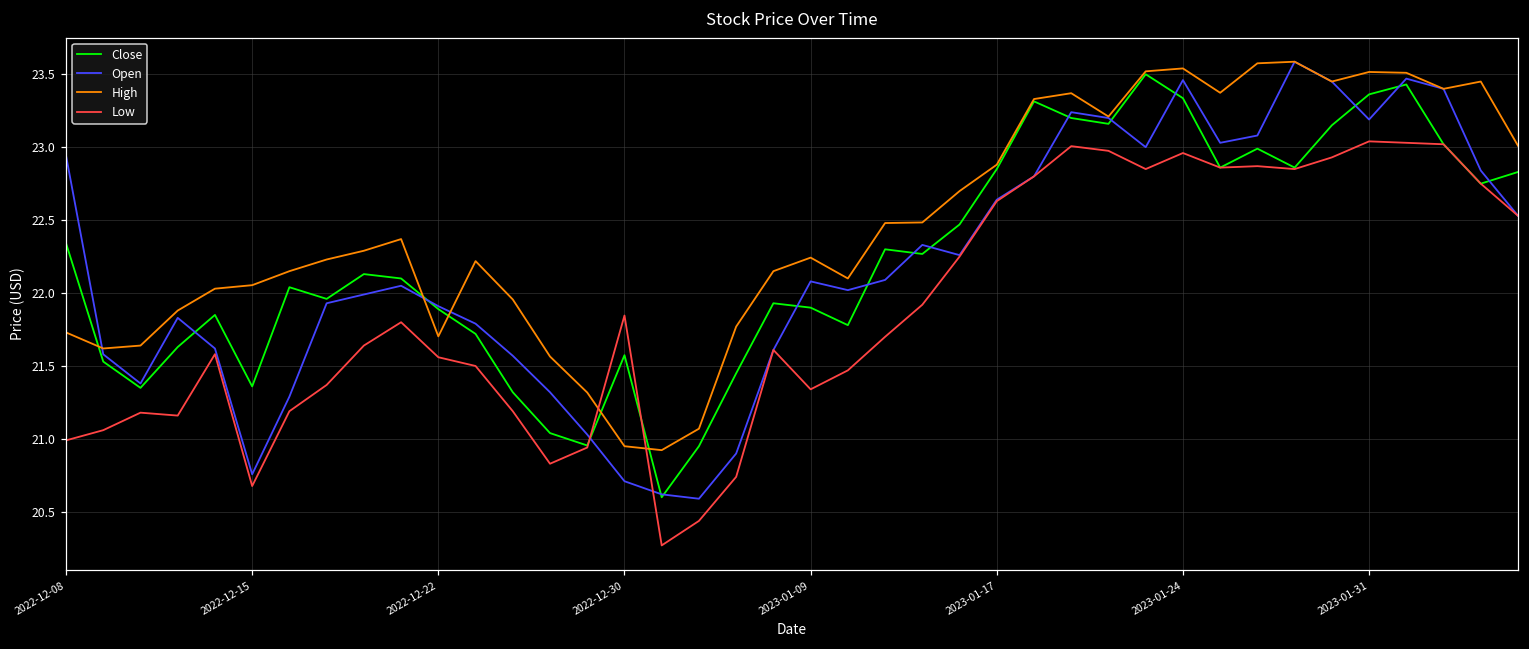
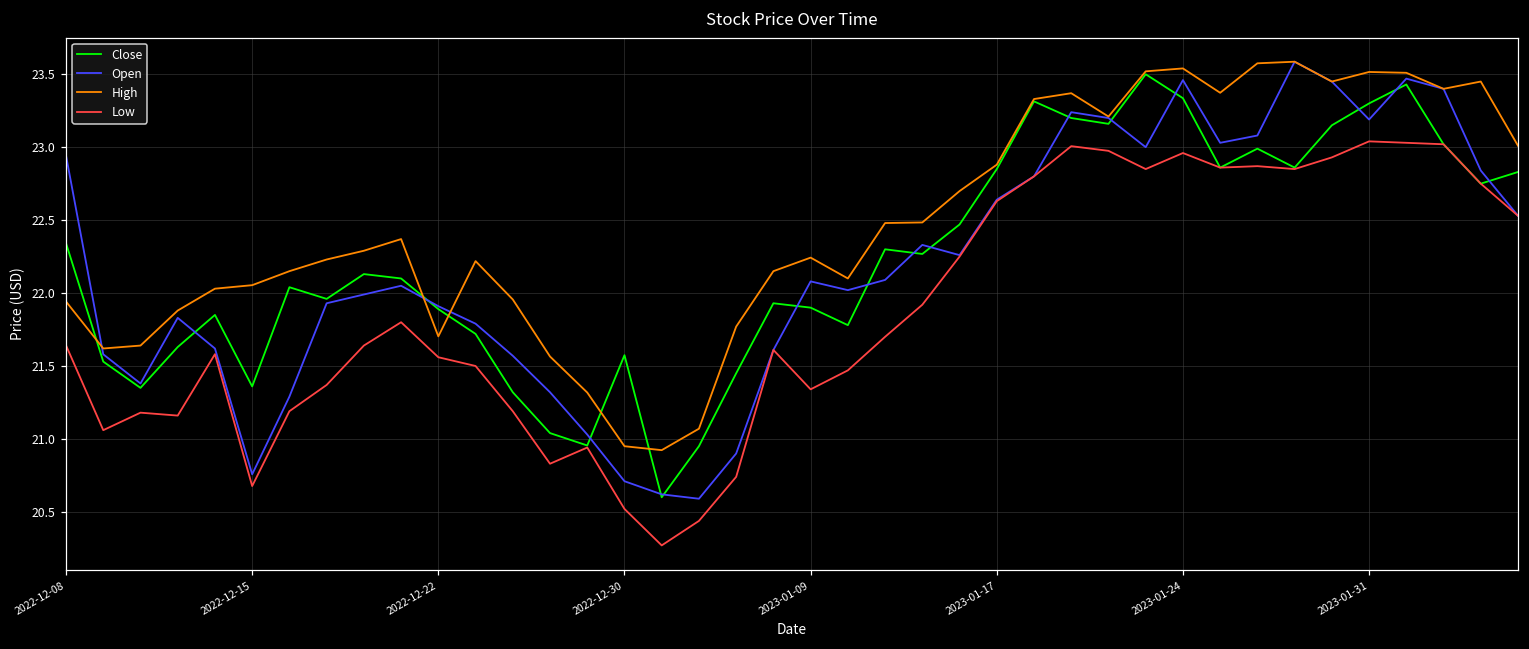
  {
    "Close": {
      "2022-12-08": 22.34,
      "2022-12-15": 21.36,
      "2022-12-22": 21.89,
      "2022-12-30": 21.57,
      "2023-01-09": 21.90,
      "2023-01-17": 22.85,
      "2023-01-24": 23.34,
-     "2023-01-31": 23.36
+     "2023-01-31": 23.30
    },
    "Open": {
      "2022-12-08": 22.94,
      "2022-12-15": 20.76,
      "2022-12-22": 21.91,
      "2022-12-30": 20.71,
      "2023-01-09": 22.08,
      "2023-01-24": 23.46,
      "2023-01-31": 23.19
    },
    "High": {
-     "2022-12-08": 21.73,
+     "2022-12-08": 21.94,
      "2022-12-15": 22.05,
      "2022-12-22": 21.70,
      "2022-12-30": 20.95,
      "2023-01-09": 22.24,
      "2023-01-17": 22.88,
      "2023-01-24": 23.54,
      "2023-01-31": 23.52
    },
    "Low": {
-     "2022-12-08": 20.99,
+     "2022-12-08": 21.64,
      "2022-12-15": 20.68,
      "2022-12-22": 21.56,
-     "2022-12-30": 21.85,
+     "2022-12-30": 20.52,
      "2023-01-09": 21.34,
      "2023-01-24": 22.96,
      "2023-01-31": 23.04
    }
  }
